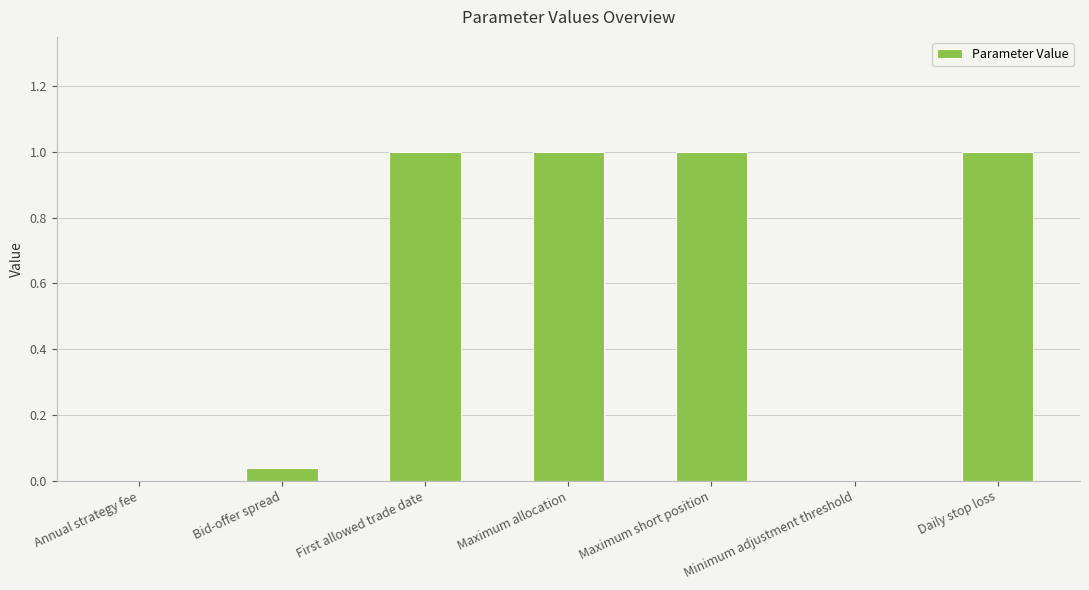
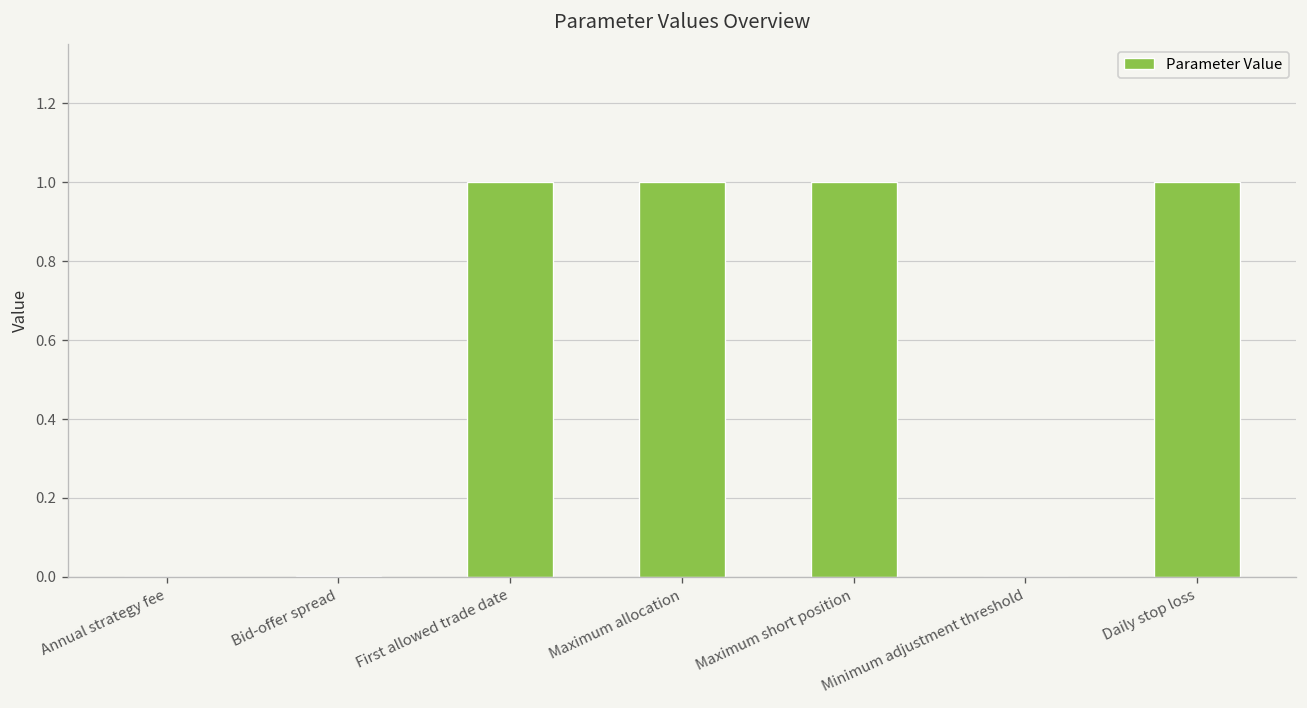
  {
    "Annual strategy fee": 0.00,
-   "Bid-offer spread": 0.04,
+   "Bid-offer spread": 0.00,
    "First allowed trade date": 1.00,
    "Maximum allocation": 1.00,
    "Maximum short position": 1.00,
    "Minimum adjustment threshold": 0.00,
    "Daily stop loss": 1.00
  }
